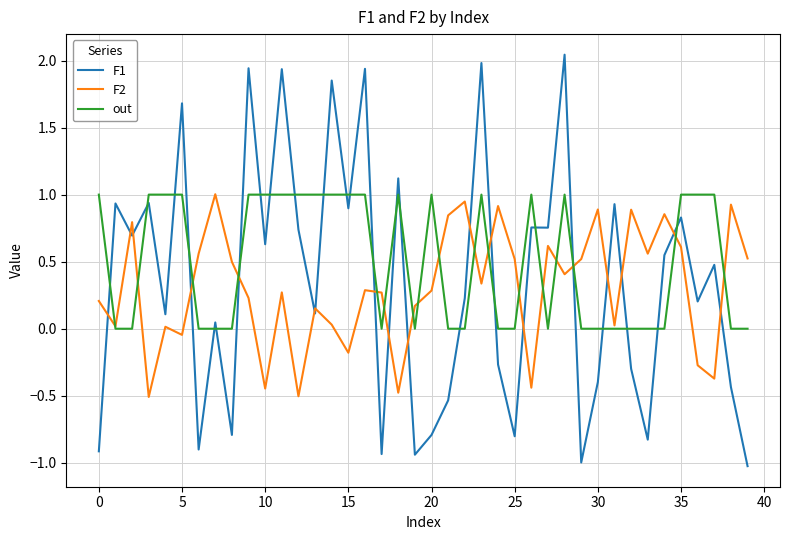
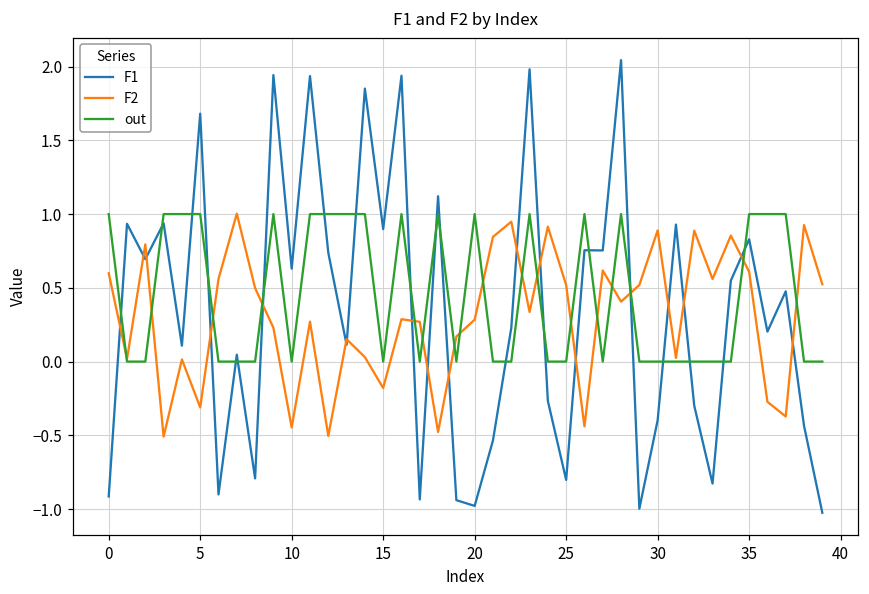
  {
    "F1": {
      "0": -0.91,
      "5": 1.68,
      "10": 0.63,
      "15": 0.90,
-     "20": -0.79,
+     "20": -0.98,
      "25": -0.80,
      "30": -0.40,
      "35": 0.83
    },
    "F2": {
-     "0": 0.21,
-     "5": -0.05,
+     "0": 0.60,
+     "5": -0.31,
      "10": -0.45,
      "15": -0.18,
      "20": 0.28,
      "25": 0.52,
      "30": 0.89,
      "35": 0.61
    },
    "out": {
      "0": 1,
      "5": 1,
-     "10": 1,
-     "15": 1,
+     "10": 0,
+     "15": 0,
      "20": 1,
      "25": 0,
      "30": 0,
      "35": 1
    }
  }
